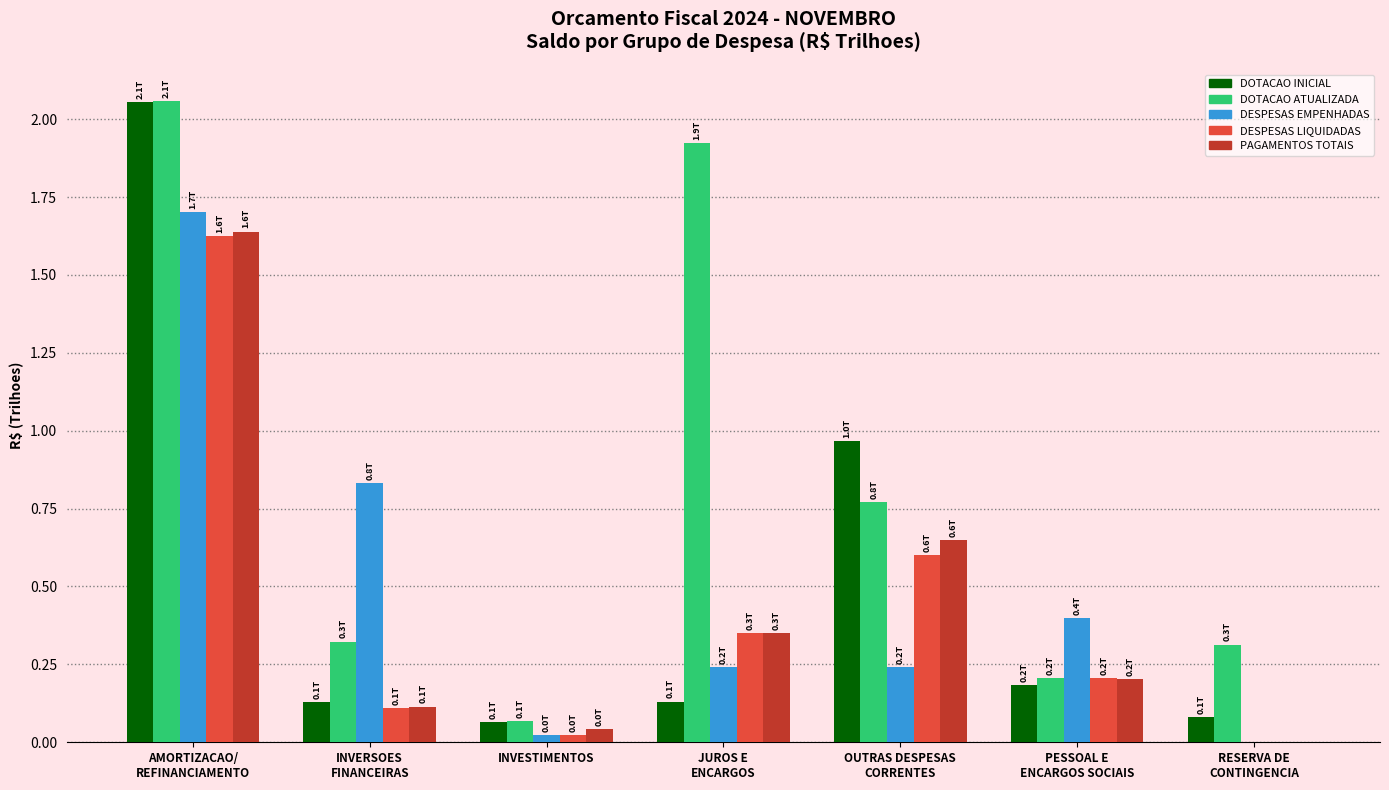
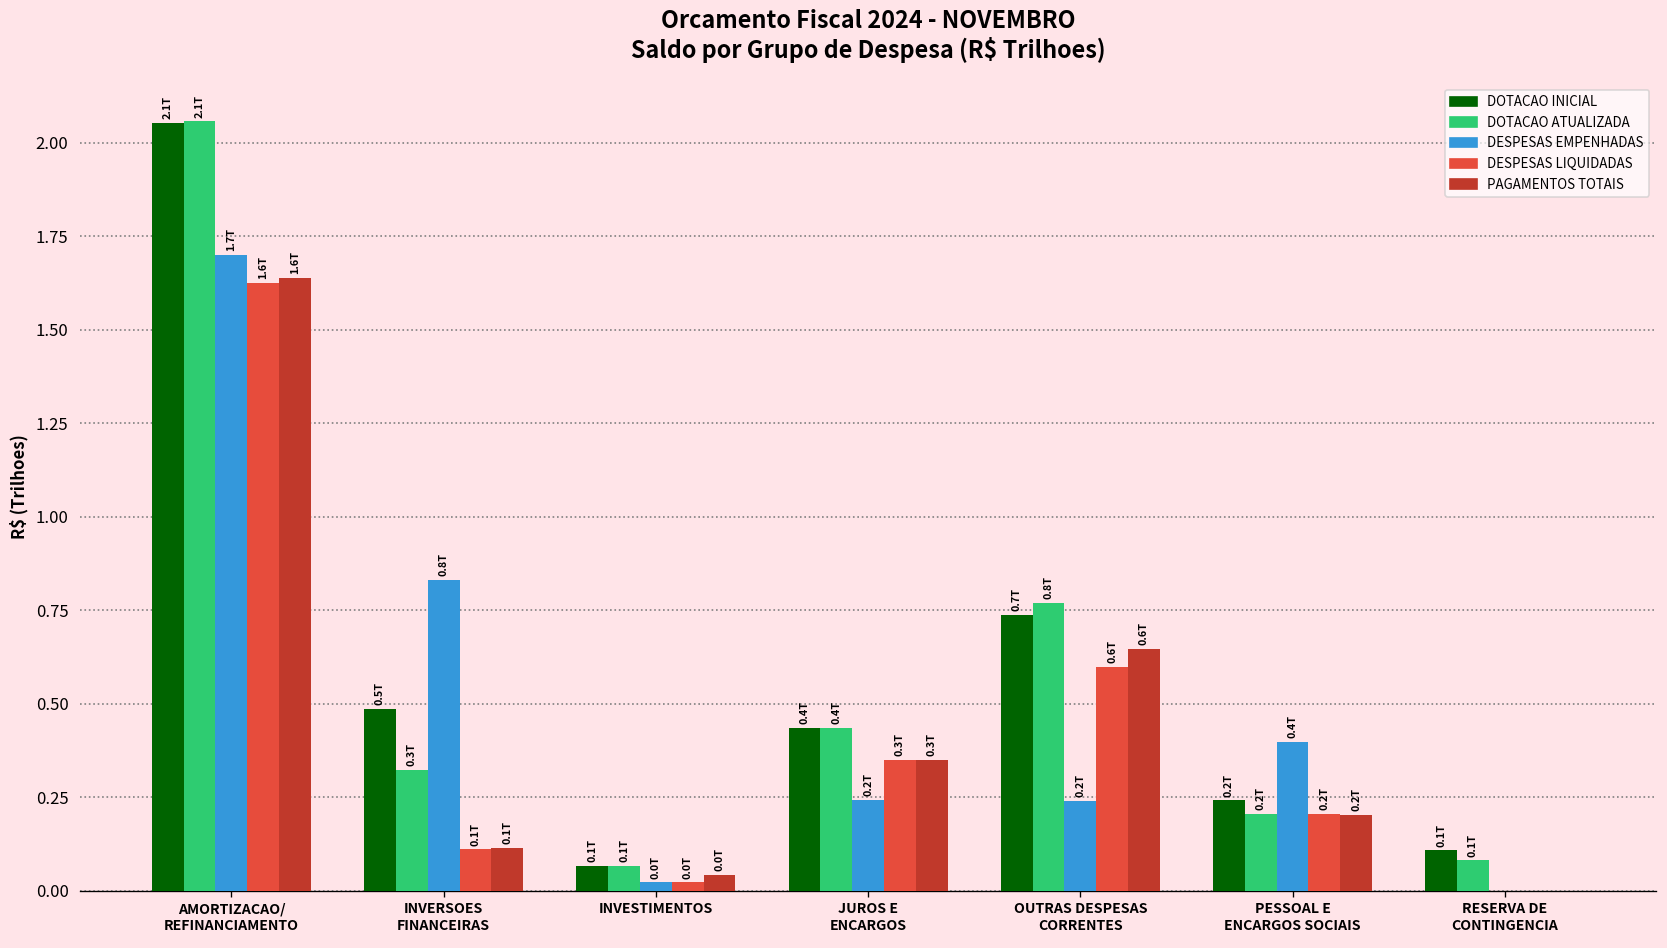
  {
    "DOTACAO INICIAL": {
      "AMORTIZACAO/ REFINANCIAMENTO": "2.1T",
-     "INVERSOES FINANCEIRAS": "0.1T",
+     "INVERSOES FINANCEIRAS": "0.5T",
      "INVESTIMENTOS": "0.1T",
-     "JUROS E ENCARGOS": "0.1T",
-     "OUTRAS DESPESAS CORRENTES": "1.0T",
-     "PESSOAL E ENCARGOS SOCIAIS": "0.18",
-     "RESERVA DE CONTINGENCIA": "0.08"
+     "JUROS E ENCARGOS": "0.4T",
+     "OUTRAS DESPESAS CORRENTES": "0.7T",
+     "PESSOAL E ENCARGOS SOCIAIS": "0.24",
+     "RESERVA DE CONTINGENCIA": "0.11"
    },
    "DOTACAO ATUALIZADA": {
      "AMORTIZACAO/ REFINANCIAMENTO": "2.1T",
      "INVERSOES FINANCEIRAS": "0.3T",
      "INVESTIMENTOS": "0.1T",
-     "JUROS E ENCARGOS": "1.9T",
+     "JUROS E ENCARGOS": "0.4T",
      "OUTRAS DESPESAS CORRENTES": "0.8T",
      "PESSOAL E ENCARGOS SOCIAIS": "0.2T",
-     "RESERVA DE CONTINGENCIA": "0.3T"
+     "RESERVA DE CONTINGENCIA": "0.1T"
    },
    "DESPESAS EMPENHADAS": {
      "AMORTIZACAO/ REFINANCIAMENTO": "1.7T",
      "INVERSOES FINANCEIRAS": "0.8T",
      "INVESTIMENTOS": "0.0T",
      "JUROS E ENCARGOS": "0.2T",
      "OUTRAS DESPESAS CORRENTES": "0.2T",
      "PESSOAL E ENCARGOS SOCIAIS": "0.4T"
    }
  }
